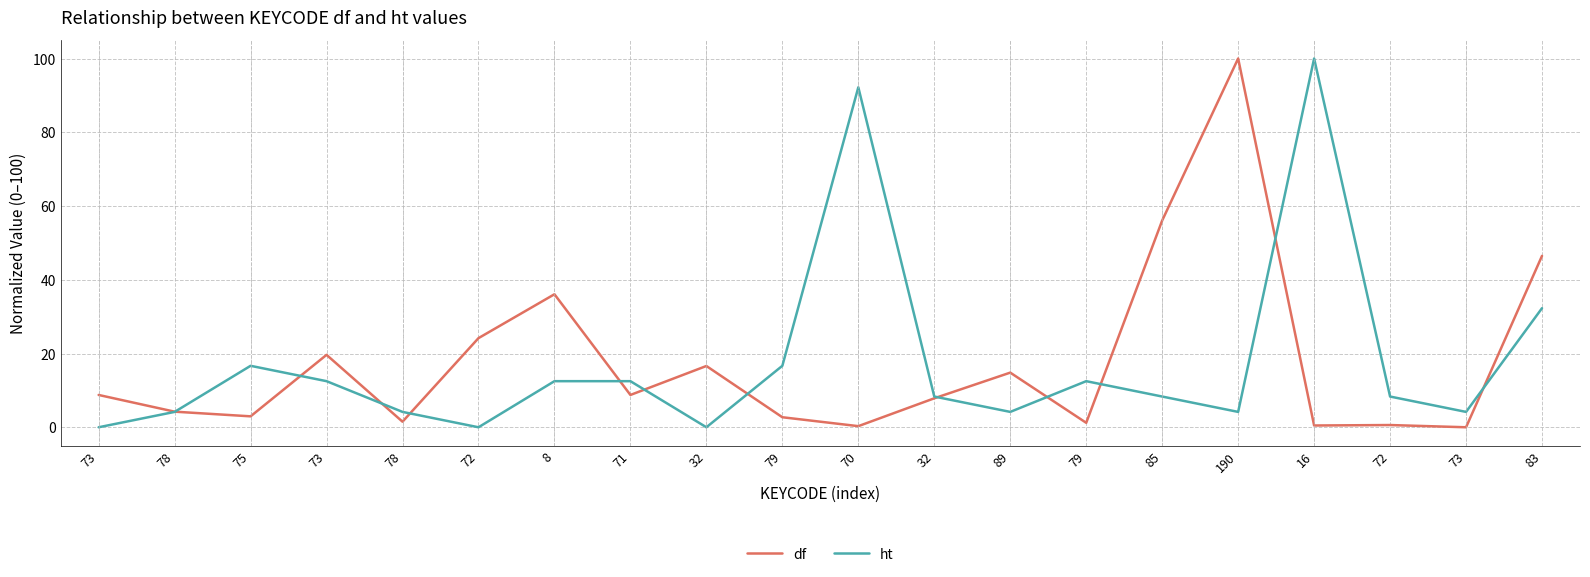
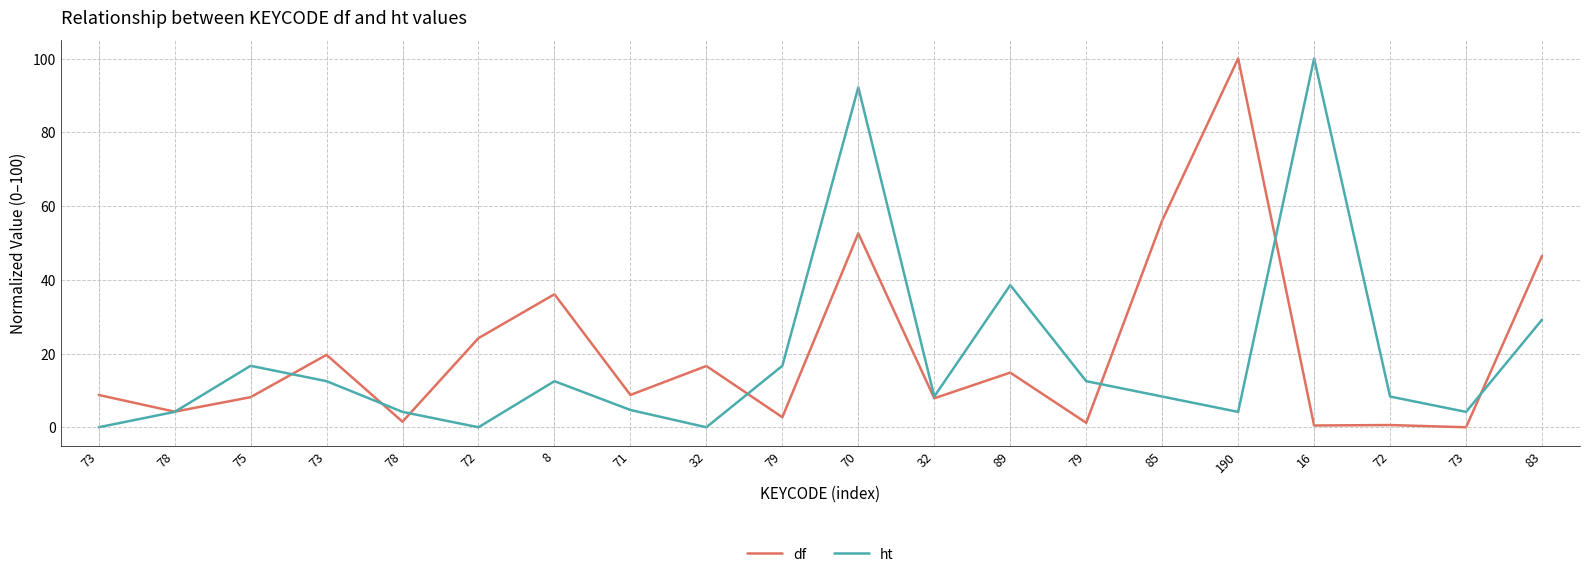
  {
    "df": {
-     "75": 3,
+     "75": 8,
      "8": 36,
      "71": 9,
-     "70": 0,
+     "70": 53,
      "89": 15,
      "85": 56,
      "190": 100,
      "16": 0,
      "83": 46
    },
    "ht": {
      "75": 17,
      "8": 13,
-     "71": 13,
+     "71": 5,
      "70": 92,
-     "89": 4,
+     "89": 39,
      "85": 8,
      "190": 4,
      "16": 100,
-     "83": 32
+     "83": 29
    }
  }
